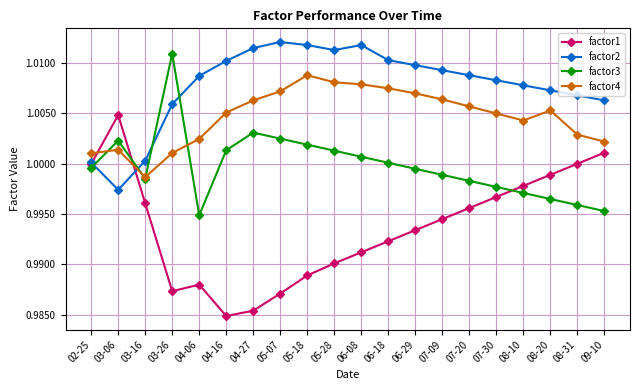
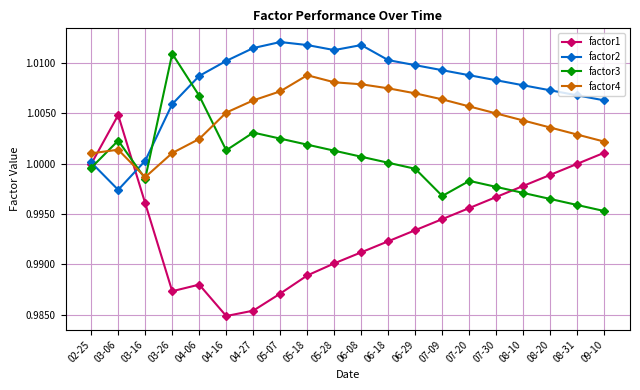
  {
    "factor1": {
      "03-06": 1.0048,
      "03-16": 0.9961,
      "03-26": 0.9873,
      "04-06": 0.9880,
      "04-16": 0.9849,
      "04-27": 0.9854,
      "05-07": 0.9871,
      "05-18": 0.9889,
      "05-28": 0.9901,
      "06-08": 0.9912,
      "06-18": 0.9923,
      "06-29": 0.9934,
      "07-09": 0.9945,
      "07-20": 0.9956,
      "07-30": 0.9967,
      "08-10": 0.9978,
      "08-20": 0.9989,
      "08-31": 1.0000,
      "09-10": 1.0011
    },
    "factor2": {
      "03-06": 0.9974,
      "03-16": 1.0003,
      "03-26": 1.0059,
      "04-06": 1.0087,
      "04-16": 1.0102,
      "04-27": 1.0115,
      "05-07": 1.0121,
      "05-18": 1.0118,
      "05-28": 1.0113,
      "06-08": 1.0118,
      "06-18": 1.0103,
      "06-29": 1.0098,
      "07-09": 1.0093,
      "07-20": 1.0088,
      "07-30": 1.0083,
      "08-10": 1.0078,
      "08-20": 1.0073,
      "09-10": 1.0063
    },
    "factor3": {
      "02-25": 0.9996,
      "03-06": 1.0023,
      "03-26": 1.0109,
-     "04-06": 0.9949,
+     "04-06": 1.0068,
      "04-16": 1.0013,
      "04-27": 1.0031,
      "05-07": 1.0025,
      "05-18": 1.0019,
      "05-28": 1.0013,
      "06-08": 1.0007,
      "06-18": 1.0001,
      "06-29": 0.9995,
-     "07-09": 0.9989,
+     "07-09": 0.9968,
      "07-20": 0.9983,
      "07-30": 0.9977,
      "08-10": 0.9971,
      "08-20": 0.9965,
      "08-31": 0.9959,
      "09-10": 0.9953
    },
    "factor4": {
      "02-25": 1.0010,
      "03-06": 1.0014,
      "03-26": 1.0011,
      "04-06": 1.0025,
      "04-16": 1.0051,
      "04-27": 1.0063,
      "05-07": 1.0072,
      "05-18": 1.0088,
      "05-28": 1.0081,
      "06-08": 1.0079,
      "06-18": 1.0075,
      "06-29": 1.0070,
      "07-09": 1.0064,
      "07-20": 1.0057,
      "07-30": 1.0050,
      "08-10": 1.0043,
-     "08-20": 1.0053,
+     "08-20": 1.0036,
      "08-31": 1.0029,
      "09-10": 1.0022
    }
  }
